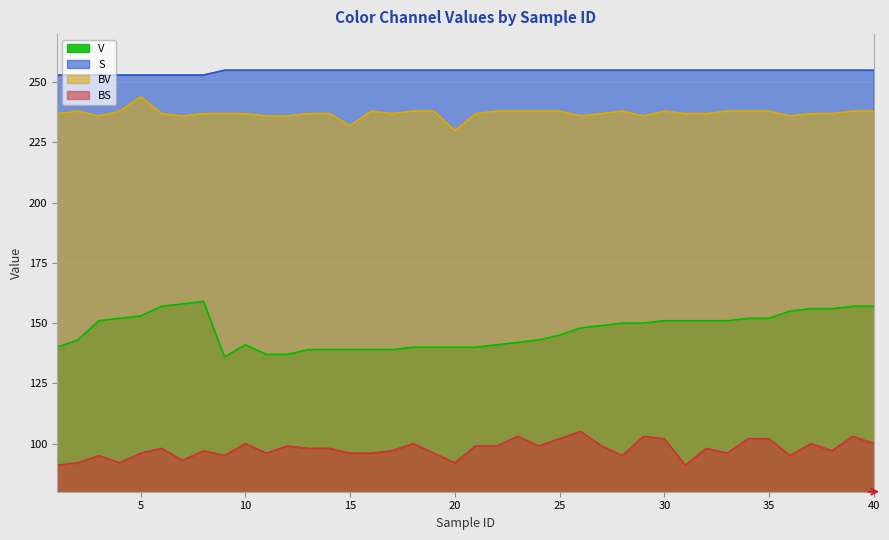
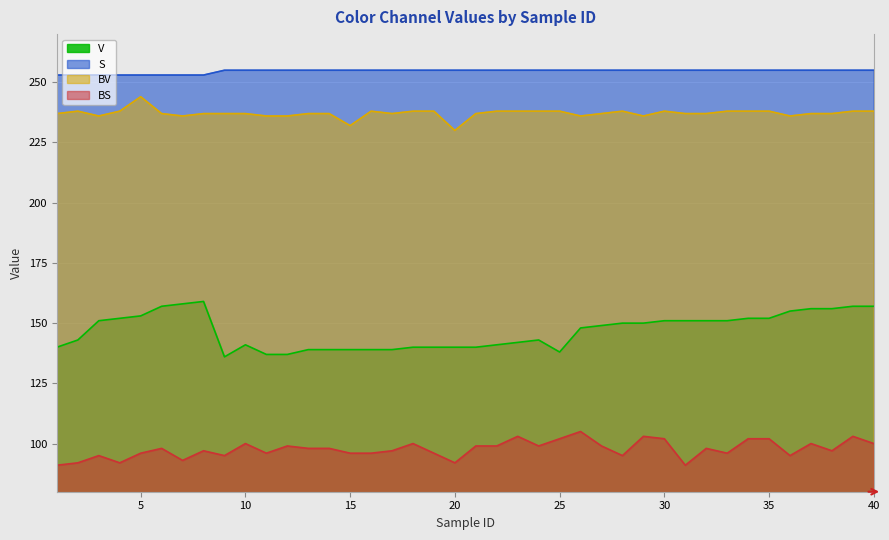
  {
    "V": {
      "5": 153,
      "10": 141,
      "15": 139,
      "20": 140,
-     "25": 145,
+     "25": 138,
      "30": 151,
      "35": 152,
      "40": 157
    },
    "S": {
      "5": 253,
      "10": 255,
      "15": 255,
      "20": 255,
      "25": 255,
      "30": 255,
      "35": 255,
      "40": 255
    },
    "BV": {
      "5": 244,
      "10": 237,
      "15": 232,
      "20": 230,
      "25": 238,
      "30": 238,
      "35": 238,
      "40": 238
    },
    "BS": {
      "5": 96,
      "10": 100,
      "15": 96,
      "20": 92,
      "25": 102,
      "30": 102,
      "35": 102,
      "40": 100
    }
  }
